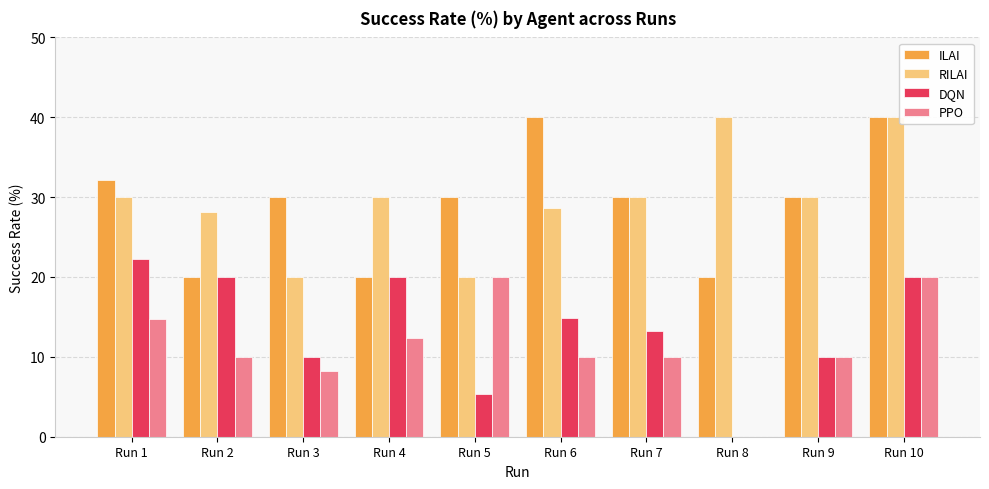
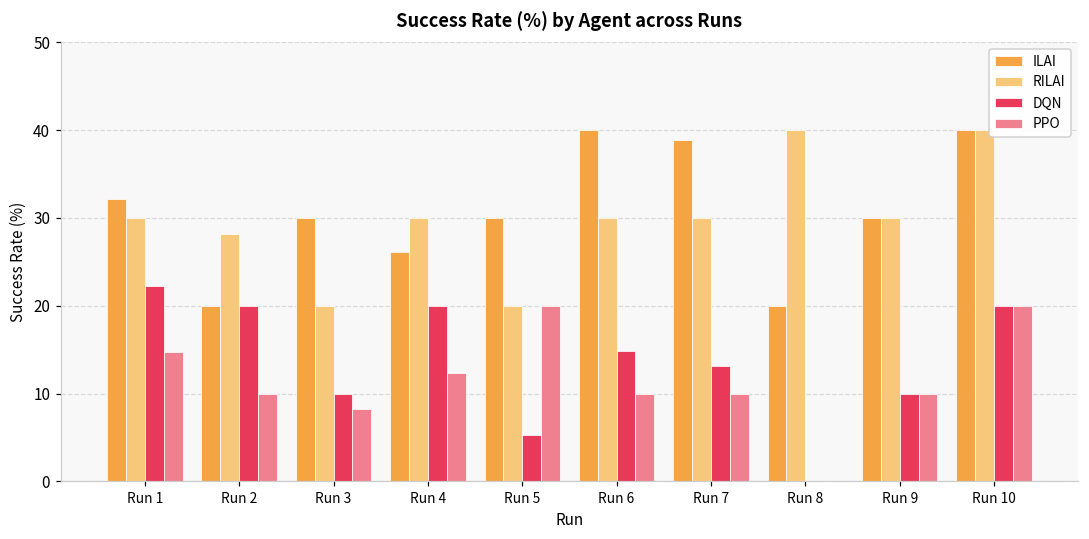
  {
    "ILAI": {
      "Run 1": 32,
      "Run 2": 20,
      "Run 3": 30,
-     "Run 4": 20,
+     "Run 4": 26,
      "Run 5": 30,
      "Run 6": 40,
-     "Run 7": 30,
+     "Run 7": 39,
      "Run 8": 20,
      "Run 9": 30,
      "Run 10": 40
    },
    "RILAI": {
      "Run 1": 30,
      "Run 2": 28,
      "Run 3": 20,
      "Run 4": 30,
      "Run 5": 20,
-     "Run 6": 29,
+     "Run 6": 30,
      "Run 7": 30,
      "Run 8": 40,
      "Run 9": 30,
      "Run 10": 40
    },
    "DQN": {
      "Run 1": 22,
      "Run 2": 20,
      "Run 3": 10,
      "Run 4": 20,
      "Run 5": 5,
      "Run 6": 15,
      "Run 7": 13,
      "Run 8": 0,
      "Run 9": 10,
      "Run 10": 20
    },
    "PPO": {
      "Run 1": 15,
      "Run 2": 10,
      "Run 3": 8,
      "Run 4": 12,
      "Run 5": 20,
      "Run 6": 10,
      "Run 7": 10,
      "Run 8": 0,
      "Run 9": 10,
      "Run 10": 20
    }
  }
